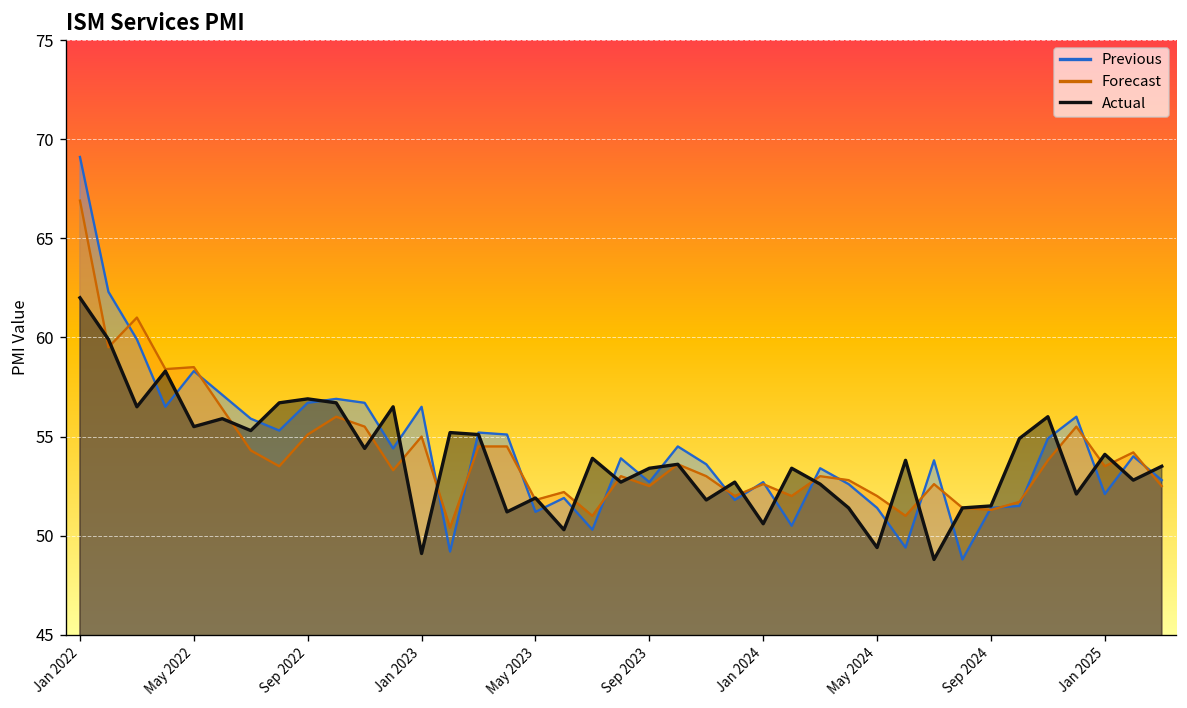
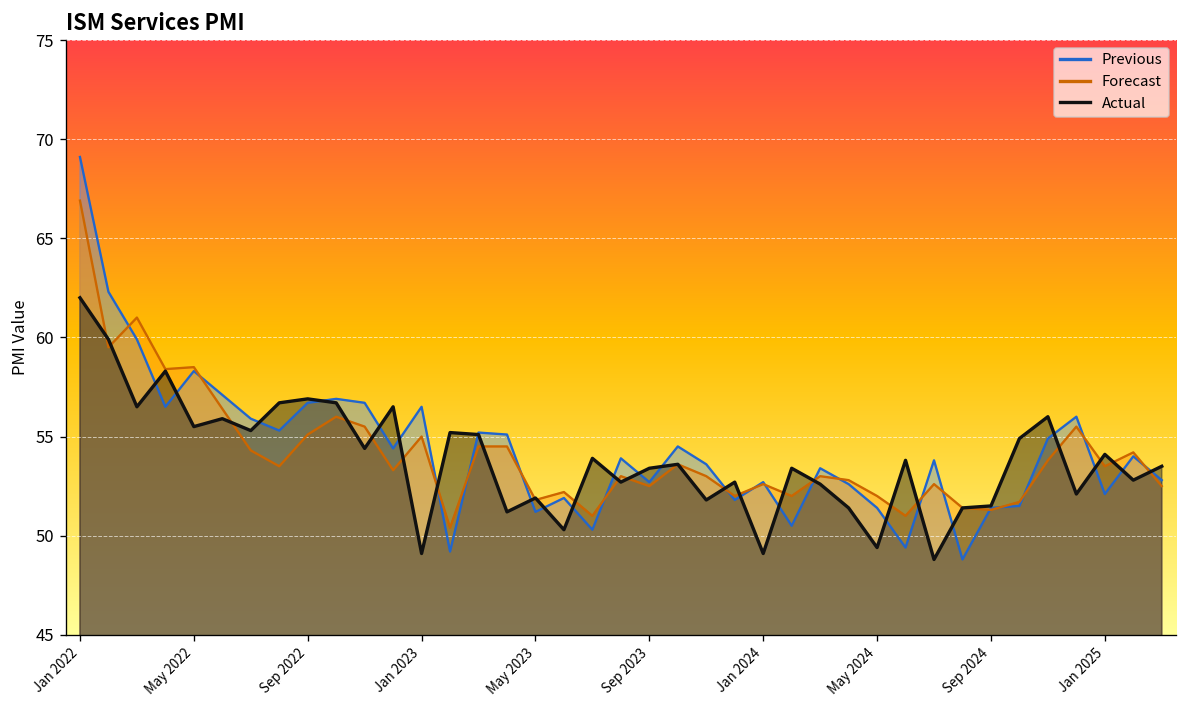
  {
    "Actual": {
      "Jan 2022": 62.0,
      "May 2022": 55.5,
      "Sep 2022": 56.9,
      "Jan 2023": 49.1,
      "Sep 2023": 53.4,
-     "Jan 2024": 50.6,
+     "Jan 2024": 49.1,
      "May 2024": 49.4,
      "Jan 2025": 54.1
    }
  }
